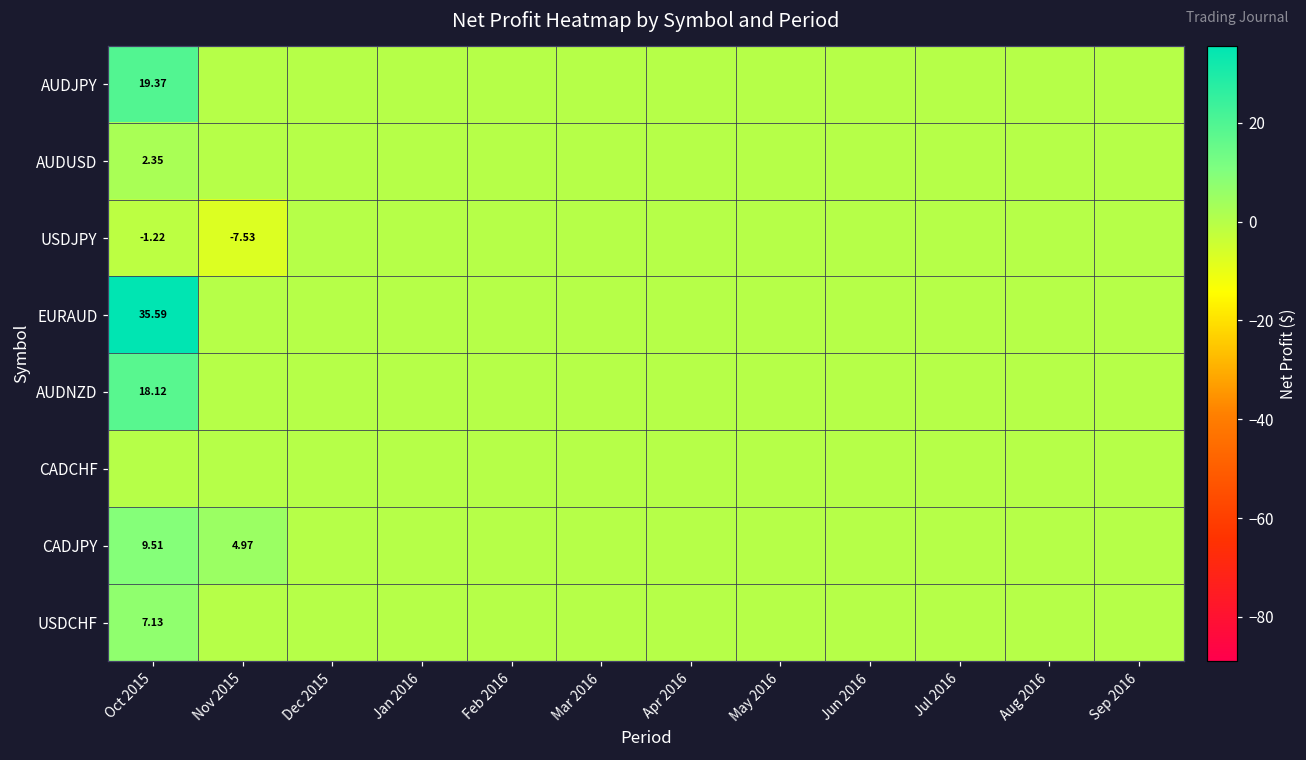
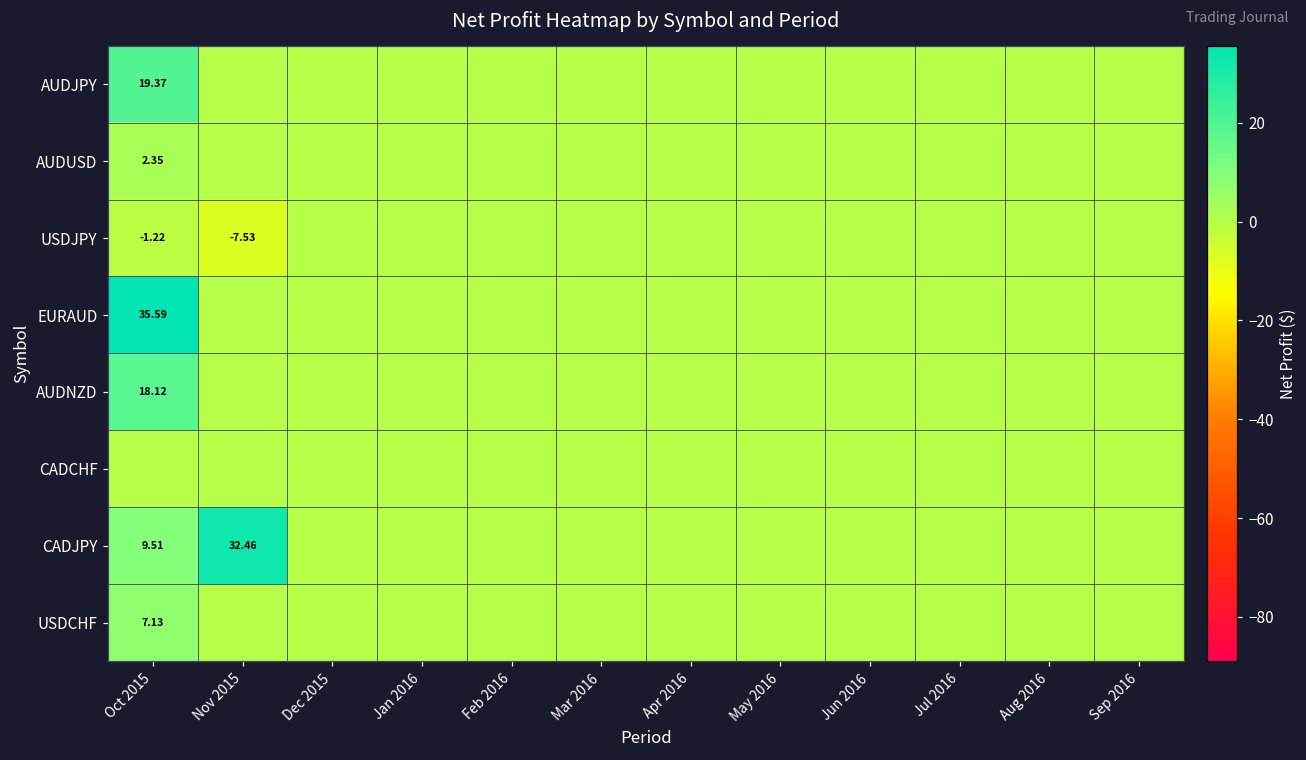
  {
    "AUDJPY": {
      "Oct 2015": 19.37
    },
    "AUDUSD": {
      "Oct 2015": 2.35
    },
    "USDJPY": {
      "Oct 2015": -1.22,
      "Nov 2015": -7.53
    },
    "EURAUD": {
      "Oct 2015": 35.59
    },
    "AUDNZD": {
      "Oct 2015": 18.12
    },
    "CADJPY": {
      "Oct 2015": 9.51,
-     "Nov 2015": 4.97
+     "Nov 2015": 32.46
    },
    "USDCHF": {
      "Oct 2015": 7.13
    }
  }
